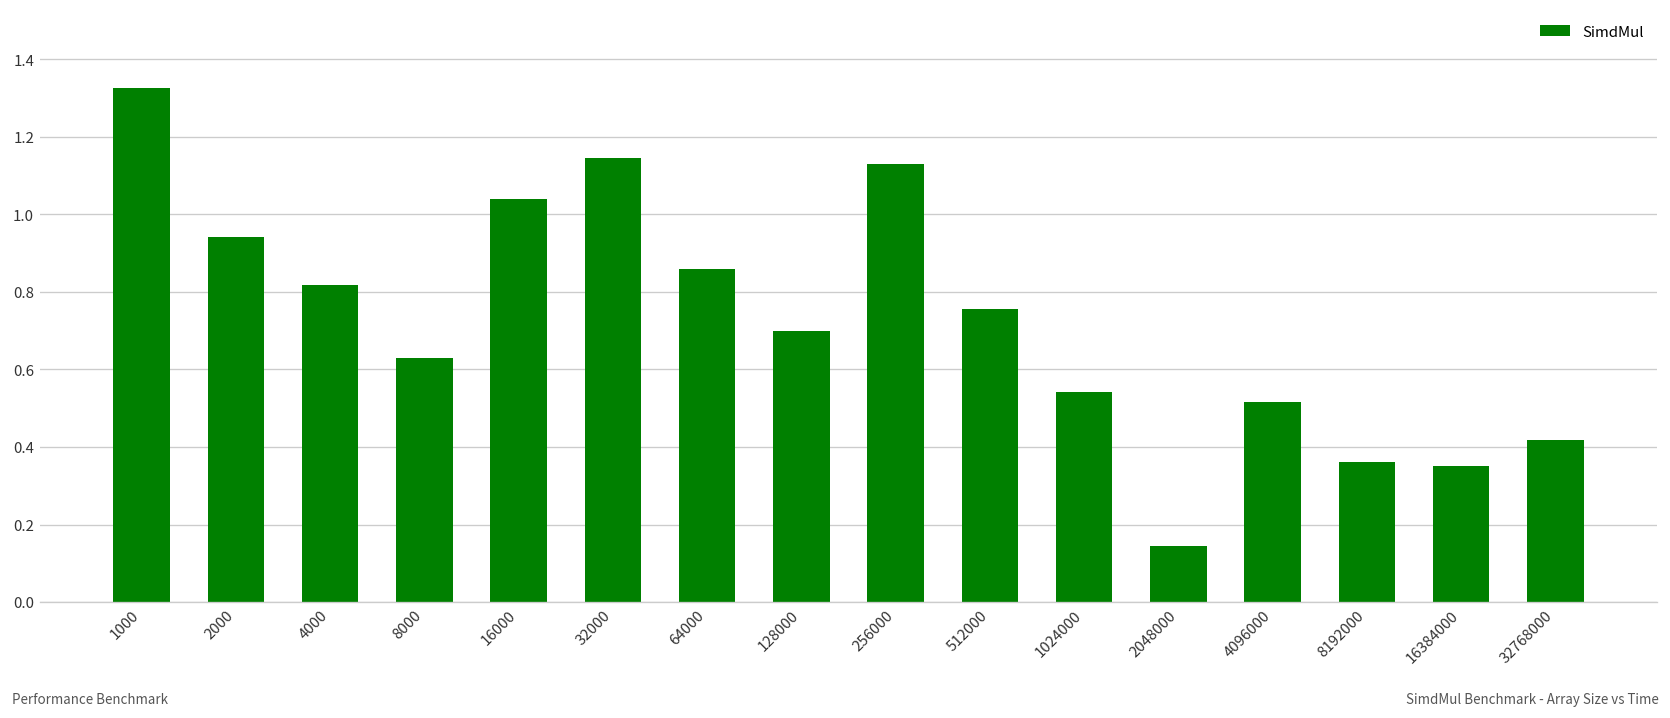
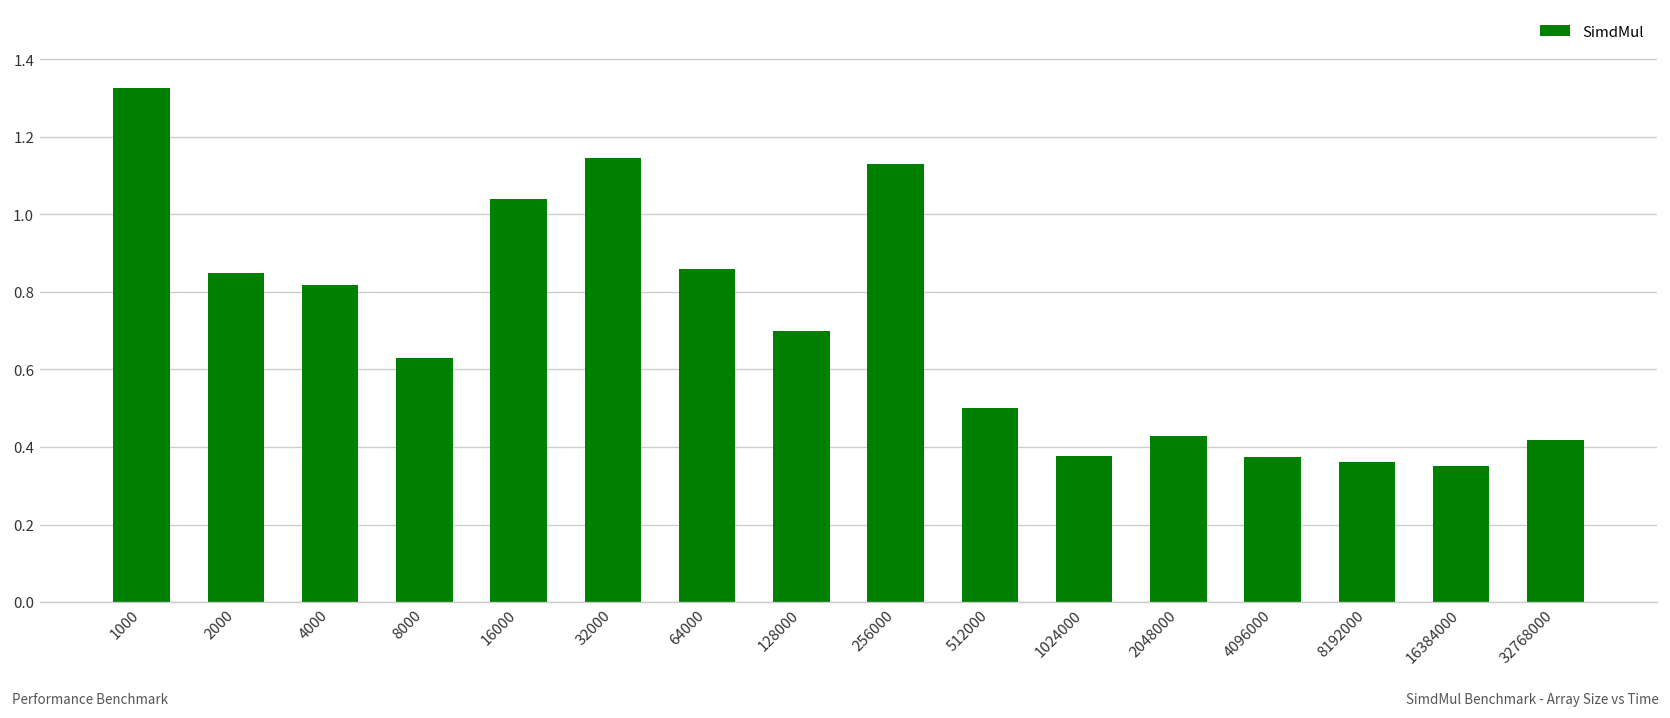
  {
    "1000": 1.33,
-   "2000": 0.94,
+   "2000": 0.85,
    "4000": 0.82,
    "8000": 0.63,
    "16000": 1.04,
    "32000": 1.15,
    "64000": 0.86,
    "128000": 0.70,
    "256000": 1.13,
-   "512000": 0.76,
-   "1024000": 0.54,
-   "2048000": 0.14,
-   "4096000": 0.52,
+   "512000": 0.50,
+   "1024000": 0.38,
+   "2048000": 0.43,
+   "4096000": 0.37,
    "8192000": 0.36,
    "16384000": 0.35,
    "32768000": 0.42
  }
